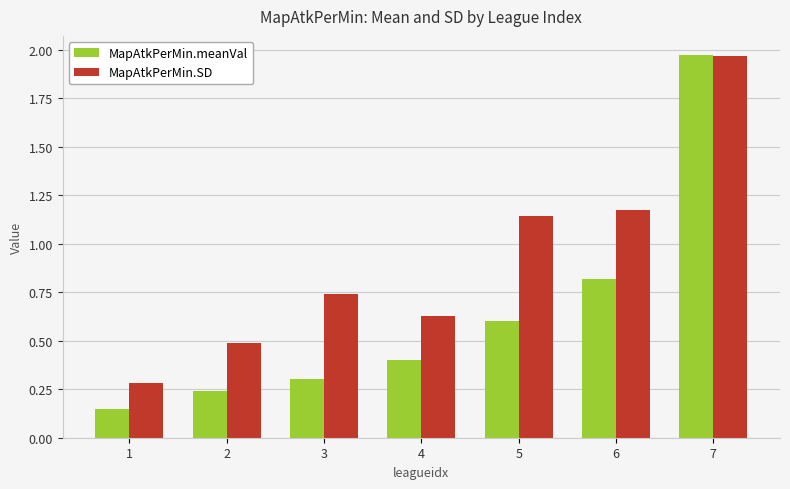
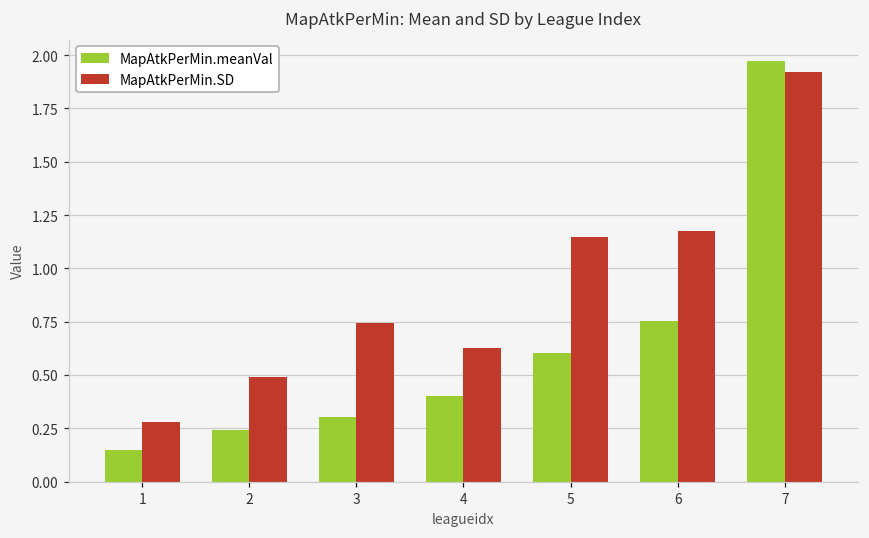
  {
    "MapAtkPerMin.meanVal": {
      "1": 0.15,
      "2": 0.24,
      "3": 0.30,
      "4": 0.40,
      "5": 0.60,
-     "6": 0.82,
+     "6": 0.75,
      "7": 1.97
    },
    "MapAtkPerMin.SD": {
      "1": 0.28,
      "2": 0.49,
      "3": 0.74,
      "4": 0.63,
      "5": 1.15,
      "6": 1.17,
-     "7": 1.97
+     "7": 1.92
    }
  }
